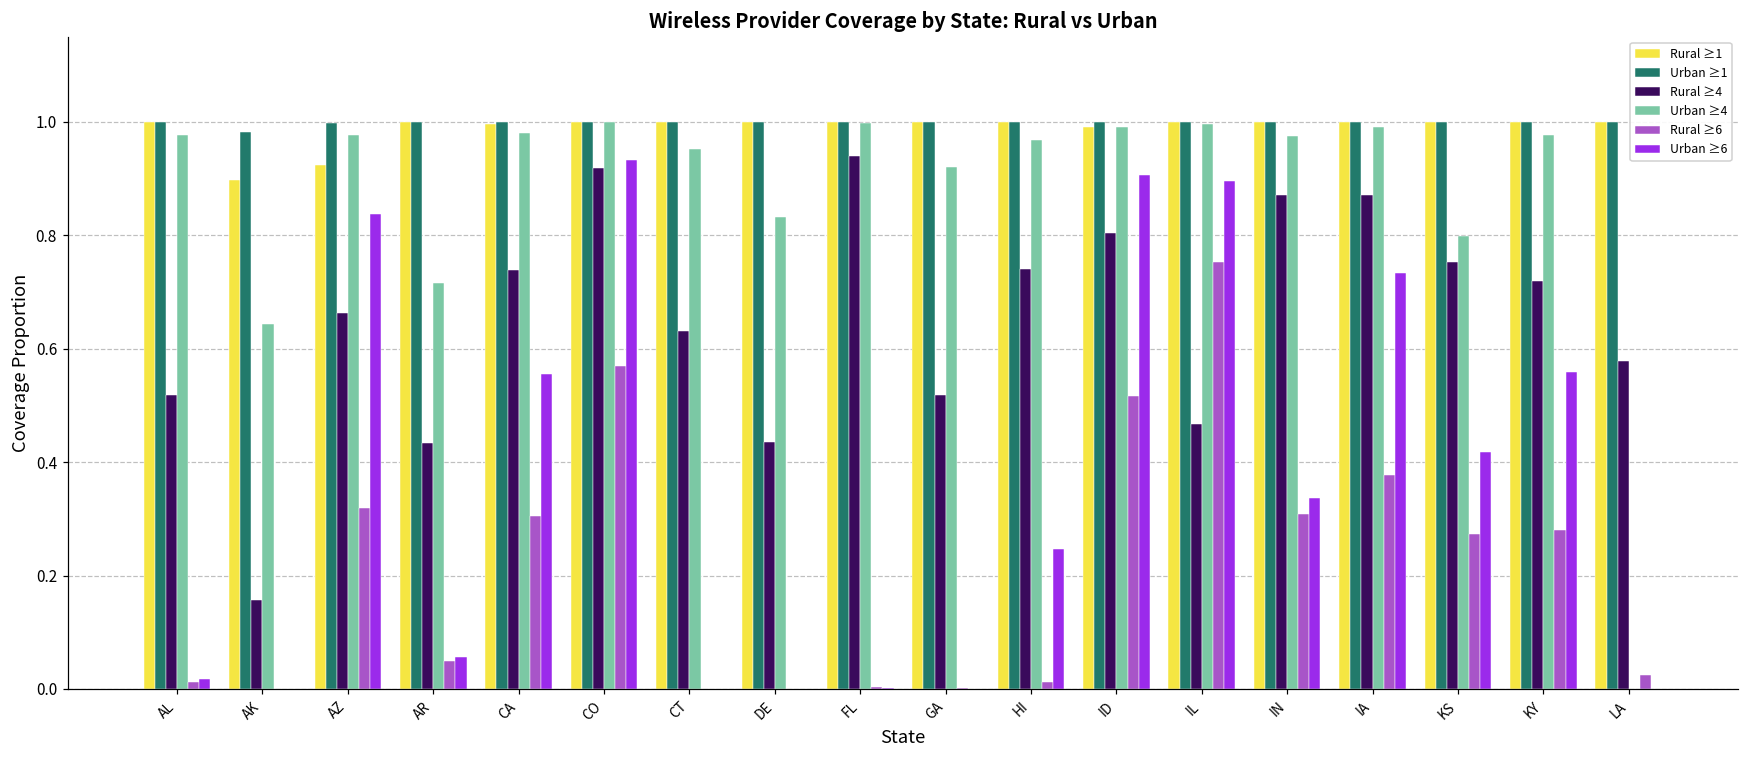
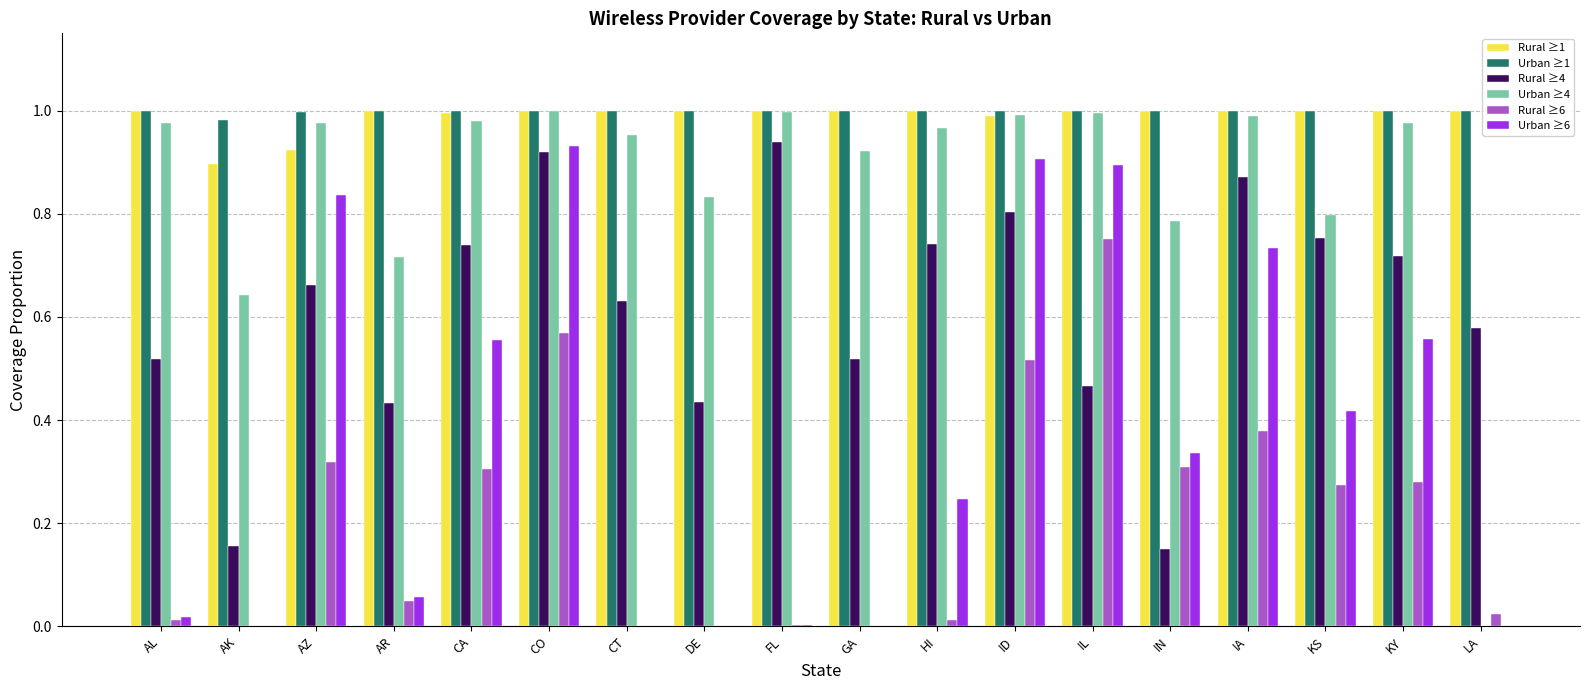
  {
    "Rural ≥1": {
      "AL": 1.00,
      "AK": 0.90,
      "AZ": 0.92,
      "AR": 1.00,
      "CA": 1.00,
      "CO": 1.00,
      "CT": 1.00,
      "DE": 1.00,
      "FL": 1.00,
      "GA": 1.00,
      "HI": 1.00,
      "ID": 0.99,
      "IL": 1.00,
      "IN": 1.00,
      "IA": 1.00,
      "KS": 1.00,
      "KY": 1.00,
      "LA": 1.00
    },
    "Urban ≥1": {
      "AL": 1.00,
      "AK": 0.98,
      "AZ": 1.00,
      "AR": 1.00,
      "CA": 1.00,
      "CO": 1.00,
      "CT": 1.00,
      "DE": 1.00,
      "FL": 1.00,
      "GA": 1.00,
      "HI": 1.00,
      "ID": 1.00,
      "IL": 1.00,
      "IN": 1.00,
      "IA": 1.00,
      "KS": 1.00,
      "KY": 1.00,
      "LA": 1.00
    },
    "Rural ≥4": {
      "AL": 0.52,
      "AK": 0.16,
      "AZ": 0.66,
      "AR": 0.43,
      "CA": 0.74,
      "CO": 0.92,
      "CT": 0.63,
      "DE": 0.44,
      "FL": 0.94,
      "GA": 0.52,
      "HI": 0.74,
      "ID": 0.80,
      "IL": 0.47,
-     "IN": 0.87,
+     "IN": 0.15,
      "IA": 0.87,
      "KS": 0.75,
      "KY": 0.72,
      "LA": 0.58
    },
    "Urban ≥4": {
      "AL": 0.98,
      "AK": 0.64,
      "AZ": 0.98,
      "AR": 0.72,
      "CA": 0.98,
      "CO": 1.00,
      "CT": 0.95,
      "DE": 0.83,
      "FL": 1.00,
      "GA": 0.92,
      "HI": 0.97,
      "ID": 0.99,
      "IL": 1.00,
-     "IN": 0.98,
+     "IN": 0.79,
      "IA": 0.99,
      "KS": 0.80,
      "KY": 0.98,
      "LA": 0.00
    }
  }
